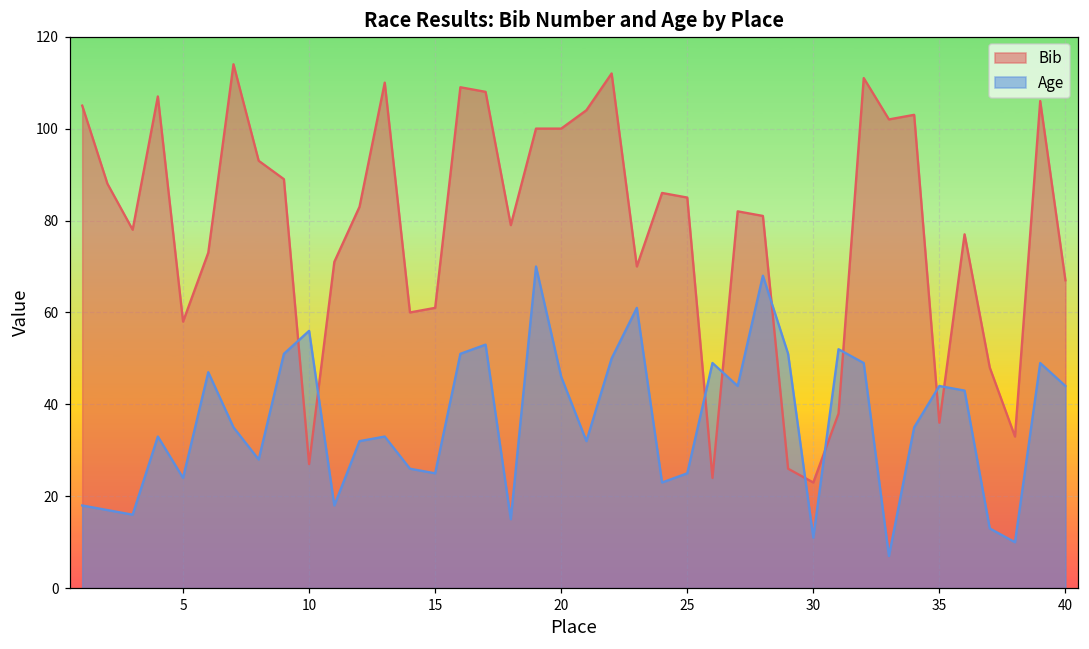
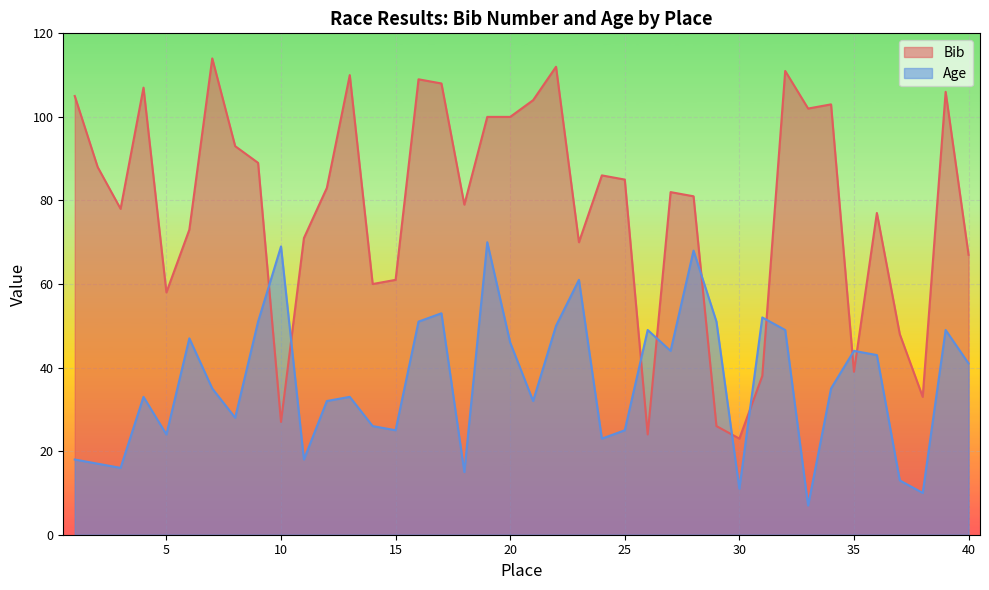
  {
    "Bib": {
      "5": 58,
      "10": 27,
      "15": 61,
      "20": 100,
      "25": 85,
      "30": 23,
-     "35": 36,
+     "35": 39,
      "40": 67
    },
    "Age": {
      "5": 24,
-     "10": 56,
+     "10": 69,
      "15": 25,
      "20": 46,
      "25": 25,
      "30": 11,
      "35": 44,
-     "40": 44
+     "40": 41
    }
  }
